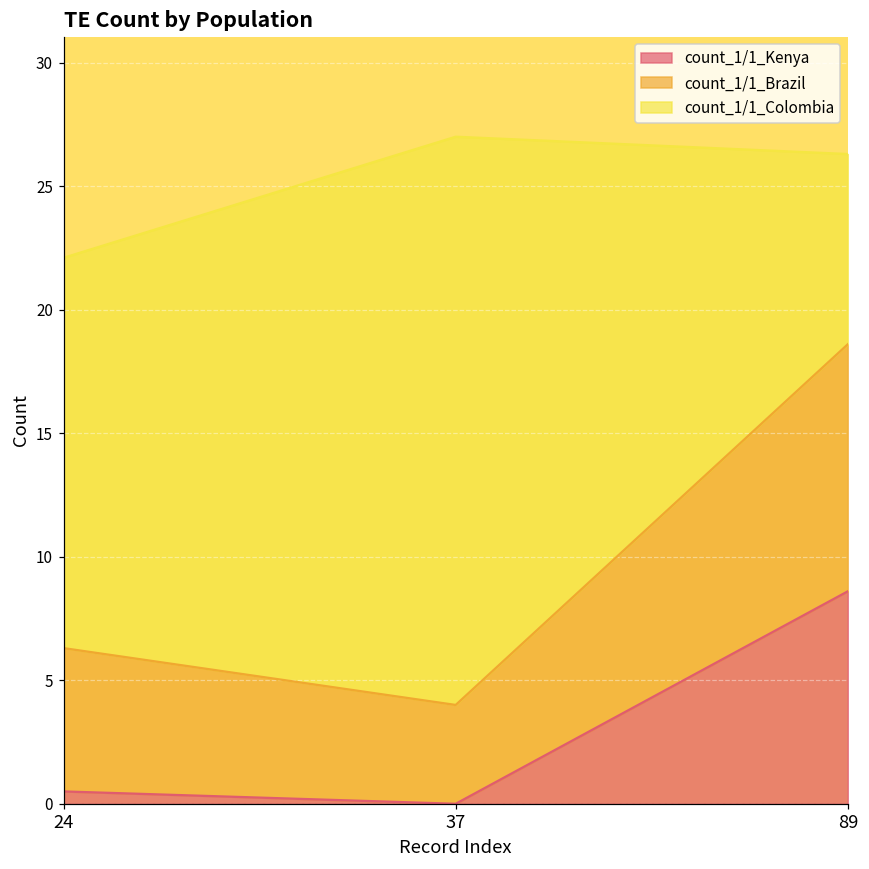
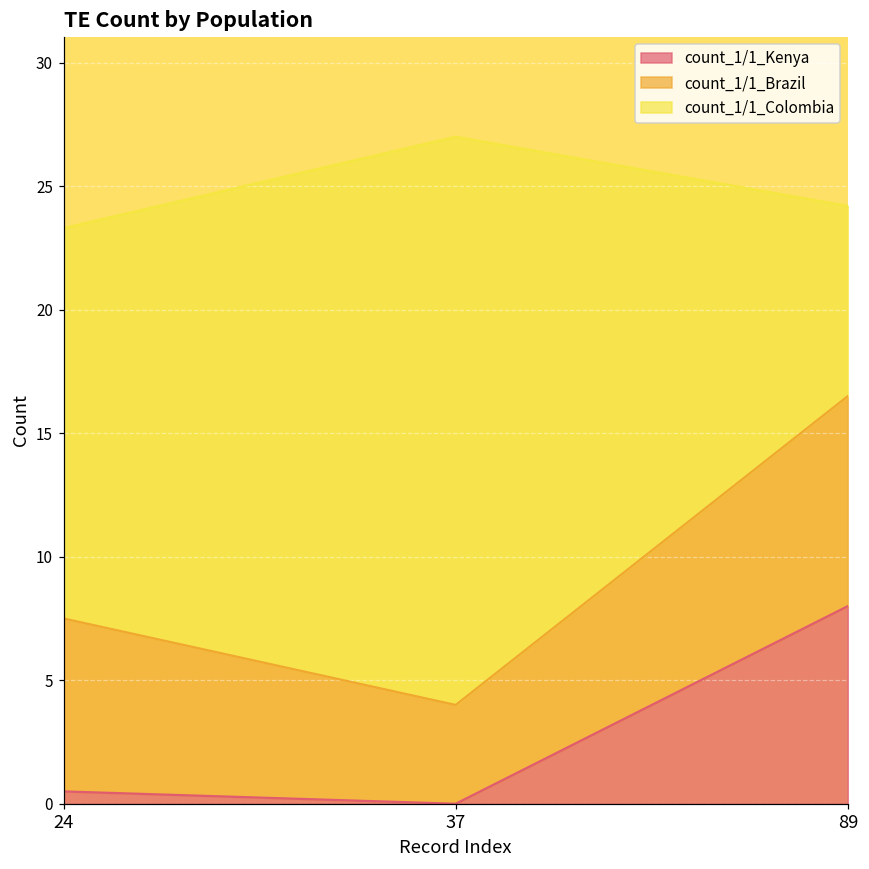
  {
    "count_1/1_Kenya": {
      "24": 0.5,
      "37": 0.0,
-     "89": 8.6
+     "89": 8.0
    },
    "count_1/1_Brazil": {
-     "24": 5.8,
+     "24": 7.0,
      "37": 4.0,
-     "89": 10.0
+     "89": 8.5
    },
    "count_1/1_Colombia": {
      "24": 15.8,
      "37": 23.0,
      "89": 7.7
    }
  }
